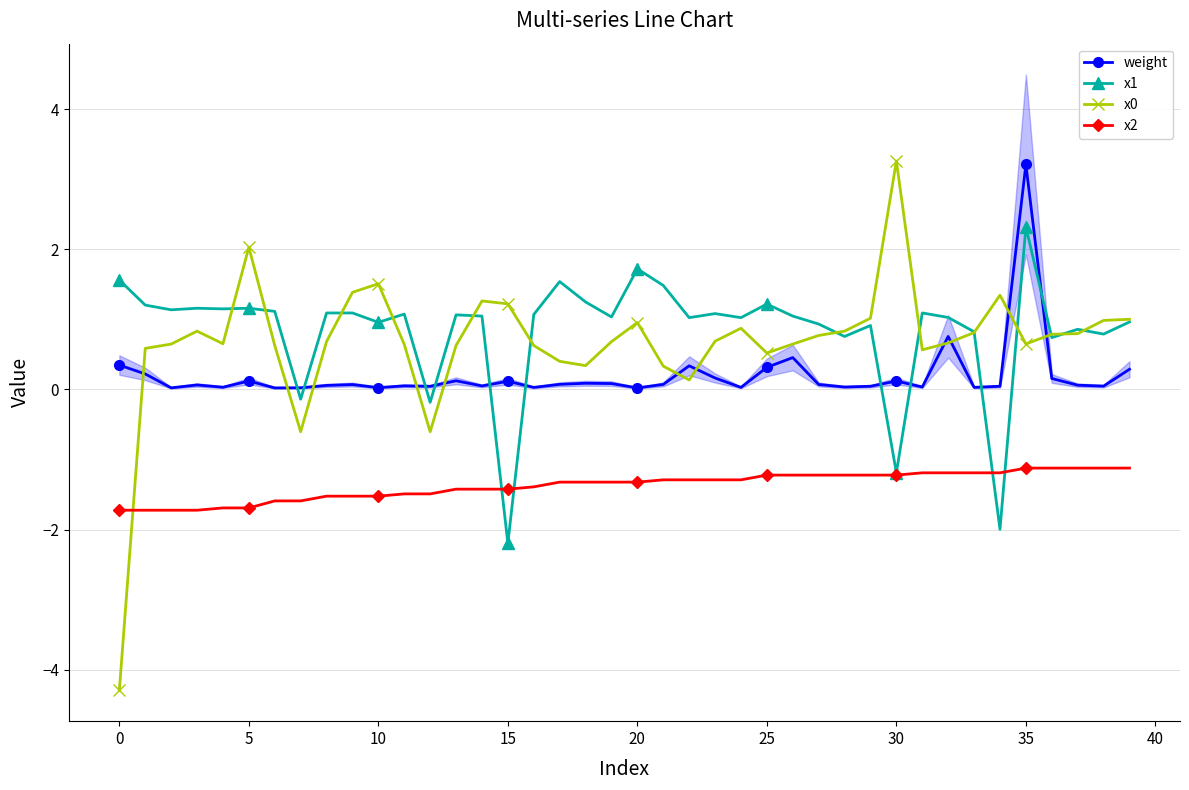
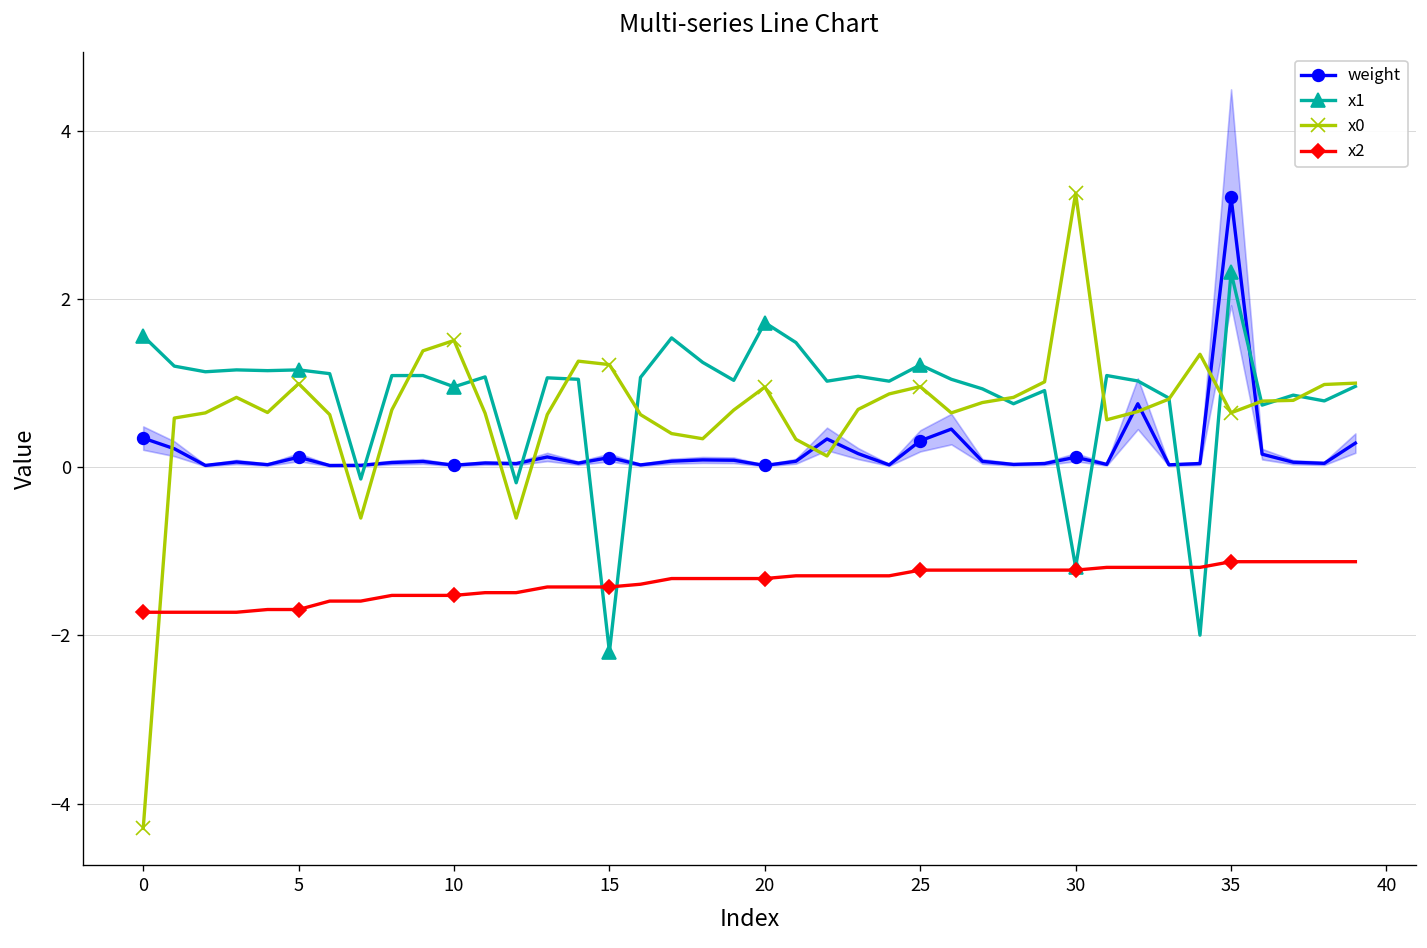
  {
    "x1": {
      "0": 1.6,
      "5": 1.2,
      "10": 1.0,
      "15": -2.2,
      "20": 1.7,
      "25": 1.2,
      "35": 2.3
    },
    "x0": {
      "0": -4.3,
-     "5": 2.0,
+     "5": 1.0,
      "10": 1.5,
      "15": 1.2,
      "20": 1.0,
-     "25": 0.5,
+     "25": 1.0,
      "30": 3.3,
      "35": 0.6
    },
    "x2": {
      "0": -1.7,
      "5": -1.7,
      "10": -1.5,
      "15": -1.4,
      "20": -1.3,
      "25": -1.2,
      "35": -1.1
    }
  }
